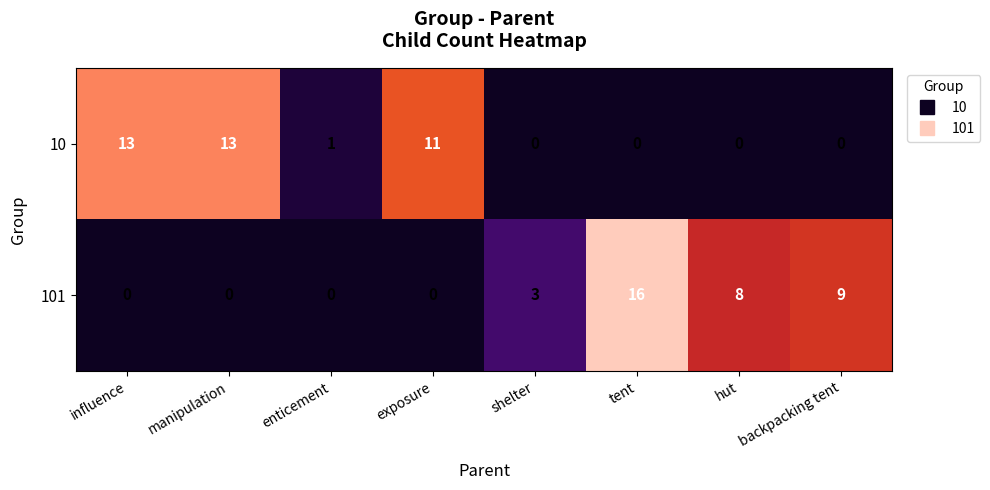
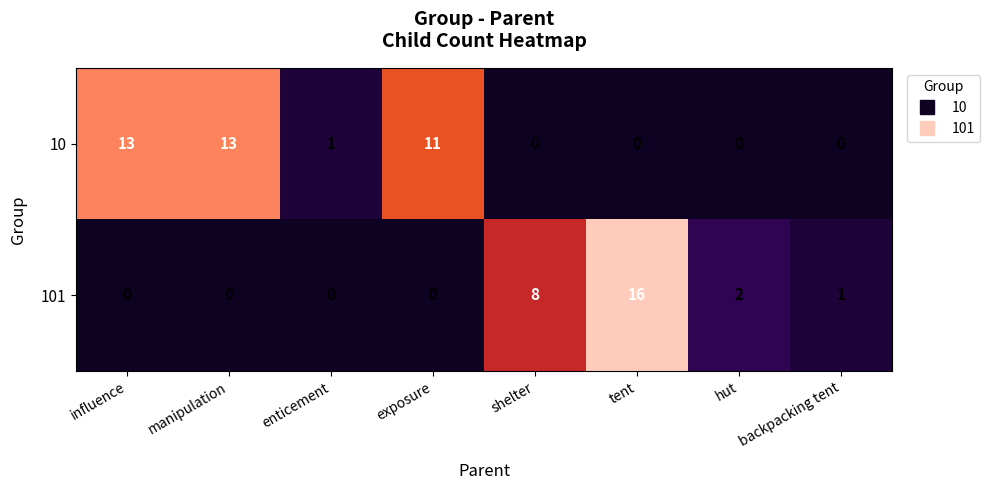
  {
    "10": {
      "influence": 13,
      "manipulation": 13,
      "enticement": 1,
      "exposure": 11
    },
    "101": {
-     "shelter": 3,
+     "shelter": 8,
      "tent": 16,
-     "hut": 8,
-     "backpacking tent": 9
+     "hut": 2,
+     "backpacking tent": 1
    }
  }
